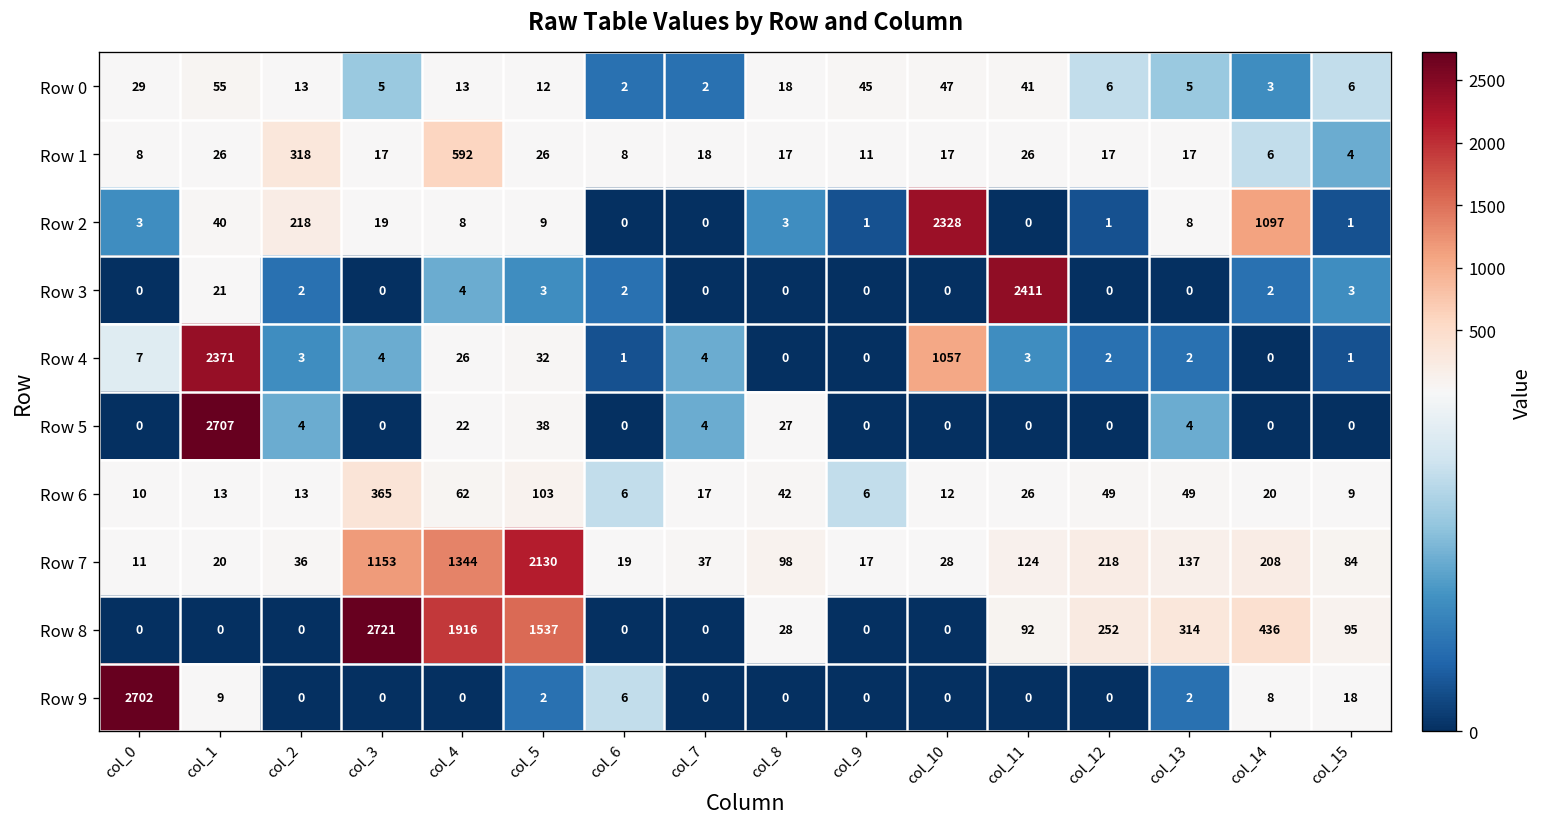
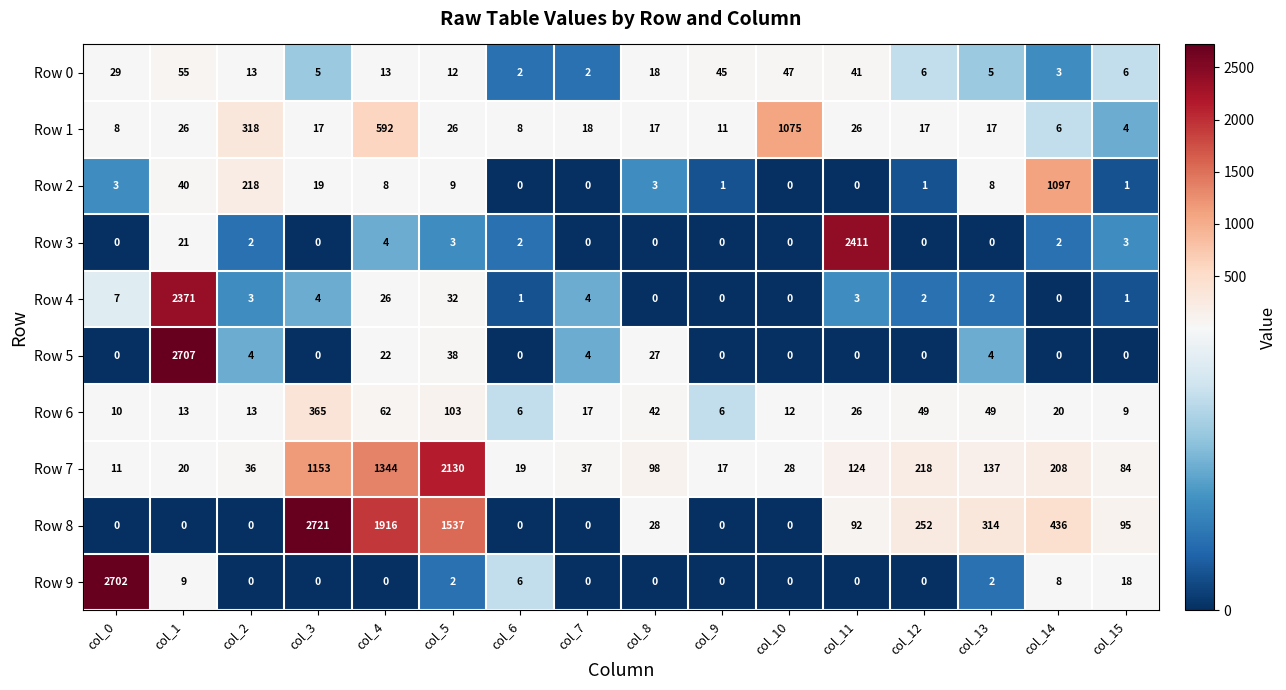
  {
    "Row 0": {
      "col_0": 29,
      "col_1": 55,
      "col_2": 13,
      "col_3": 5,
      "col_4": 13,
      "col_5": 12,
      "col_6": 2,
      "col_7": 2,
      "col_8": 18,
      "col_9": 45,
      "col_10": 47,
      "col_11": 41,
      "col_12": 6,
      "col_13": 5,
      "col_14": 3,
      "col_15": 6
    },
    "Row 1": {
      "col_0": 8,
      "col_1": 26,
      "col_2": 318,
      "col_3": 17,
      "col_4": 592,
      "col_5": 26,
      "col_6": 8,
      "col_7": 18,
      "col_8": 17,
      "col_9": 11,
-     "col_10": 17,
+     "col_10": 1075,
      "col_11": 26,
      "col_12": 17,
      "col_13": 17,
      "col_14": 6,
      "col_15": 4
    },
    "Row 2": {
      "col_0": 3,
      "col_1": 40,
      "col_2": 218,
      "col_3": 19,
      "col_4": 8,
      "col_5": 9,
      "col_6": 0,
      "col_7": 0,
      "col_8": 3,
      "col_9": 1,
-     "col_10": 2328,
+     "col_10": 0,
      "col_11": 0,
      "col_12": 1,
      "col_13": 8,
      "col_14": 1097,
      "col_15": 1
    },
    "Row 3": {
      "col_0": 0,
      "col_1": 21,
      "col_2": 2,
      "col_3": 0,
      "col_4": 4,
      "col_5": 3,
      "col_6": 2,
      "col_7": 0,
      "col_8": 0,
      "col_9": 0,
      "col_10": 0,
      "col_11": 2411,
      "col_12": 0,
      "col_13": 0,
      "col_14": 2,
      "col_15": 3
    },
    "Row 4": {
      "col_0": 7,
      "col_1": 2371,
      "col_2": 3,
      "col_3": 4,
      "col_4": 26,
      "col_5": 32,
      "col_6": 1,
      "col_7": 4,
      "col_8": 0,
      "col_9": 0,
-     "col_10": 1057,
+     "col_10": 0,
      "col_11": 3,
      "col_12": 2,
      "col_13": 2,
      "col_14": 0,
      "col_15": 1
    },
    "Row 5": {
      "col_0": 0,
      "col_1": 2707,
      "col_2": 4,
      "col_3": 0,
      "col_4": 22,
      "col_5": 38,
      "col_6": 0,
      "col_7": 4,
      "col_8": 27,
      "col_9": 0,
      "col_10": 0,
      "col_11": 0,
      "col_12": 0,
      "col_13": 4,
      "col_14": 0,
      "col_15": 0
    },
    "Row 6": {
      "col_0": 10,
      "col_1": 13,
      "col_2": 13,
      "col_3": 365,
      "col_4": 62,
      "col_5": 103,
      "col_6": 6,
      "col_7": 17,
      "col_8": 42,
      "col_9": 6,
      "col_10": 12,
      "col_11": 26,
      "col_12": 49,
      "col_13": 49,
      "col_14": 20,
      "col_15": 9
    },
    "Row 7": {
      "col_0": 11,
      "col_1": 20,
      "col_2": 36,
      "col_3": 1153,
      "col_4": 1344,
      "col_5": 2130,
      "col_6": 19,
      "col_7": 37,
      "col_8": 98,
      "col_9": 17,
      "col_10": 28,
      "col_11": 124,
      "col_12": 218,
      "col_13": 137,
      "col_14": 208,
      "col_15": 84
    },
    "Row 8": {
      "col_0": 0,
      "col_1": 0,
      "col_2": 0,
      "col_3": 2721,
      "col_4": 1916,
      "col_5": 1537,
      "col_6": 0,
      "col_7": 0,
      "col_8": 28,
      "col_9": 0,
      "col_10": 0,
      "col_11": 92,
      "col_12": 252,
      "col_13": 314,
      "col_14": 436,
      "col_15": 95
    },
    "Row 9": {
      "col_0": 2702,
      "col_1": 9,
      "col_2": 0,
      "col_3": 0,
      "col_4": 0,
      "col_5": 2,
      "col_6": 6,
      "col_7": 0,
      "col_8": 0,
      "col_9": 0,
      "col_10": 0,
      "col_11": 0,
      "col_12": 0,
      "col_13": 2,
      "col_14": 8,
      "col_15": 18
    }
  }
